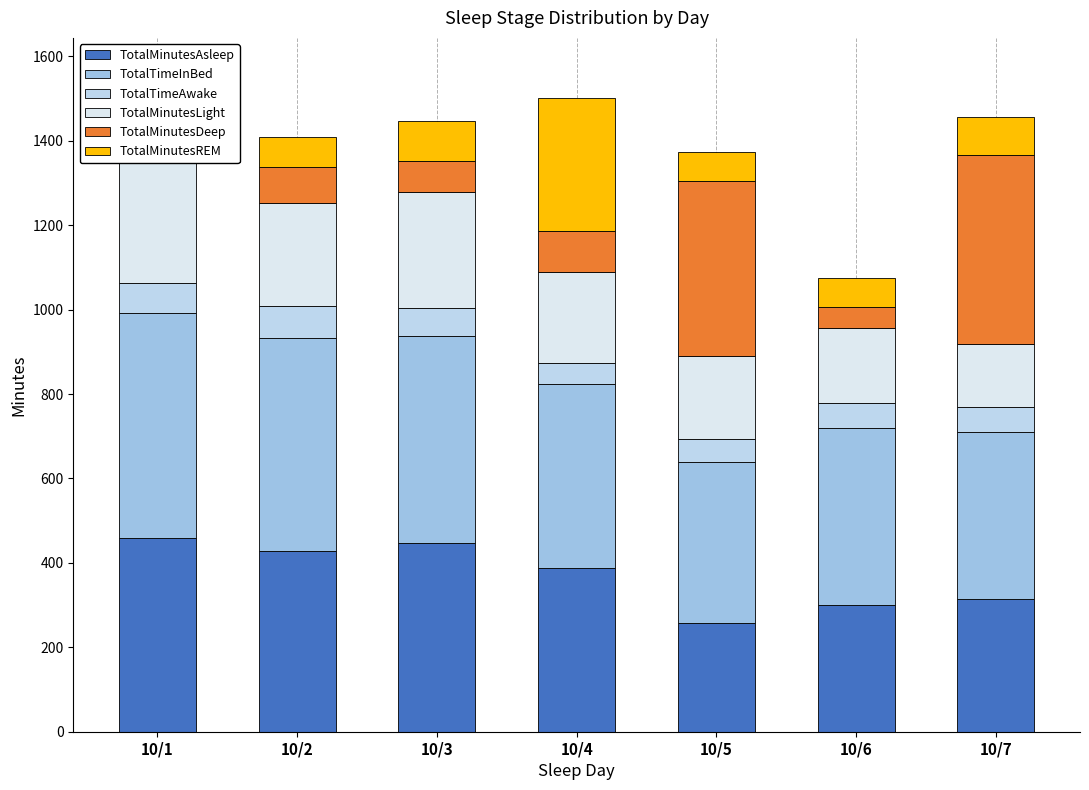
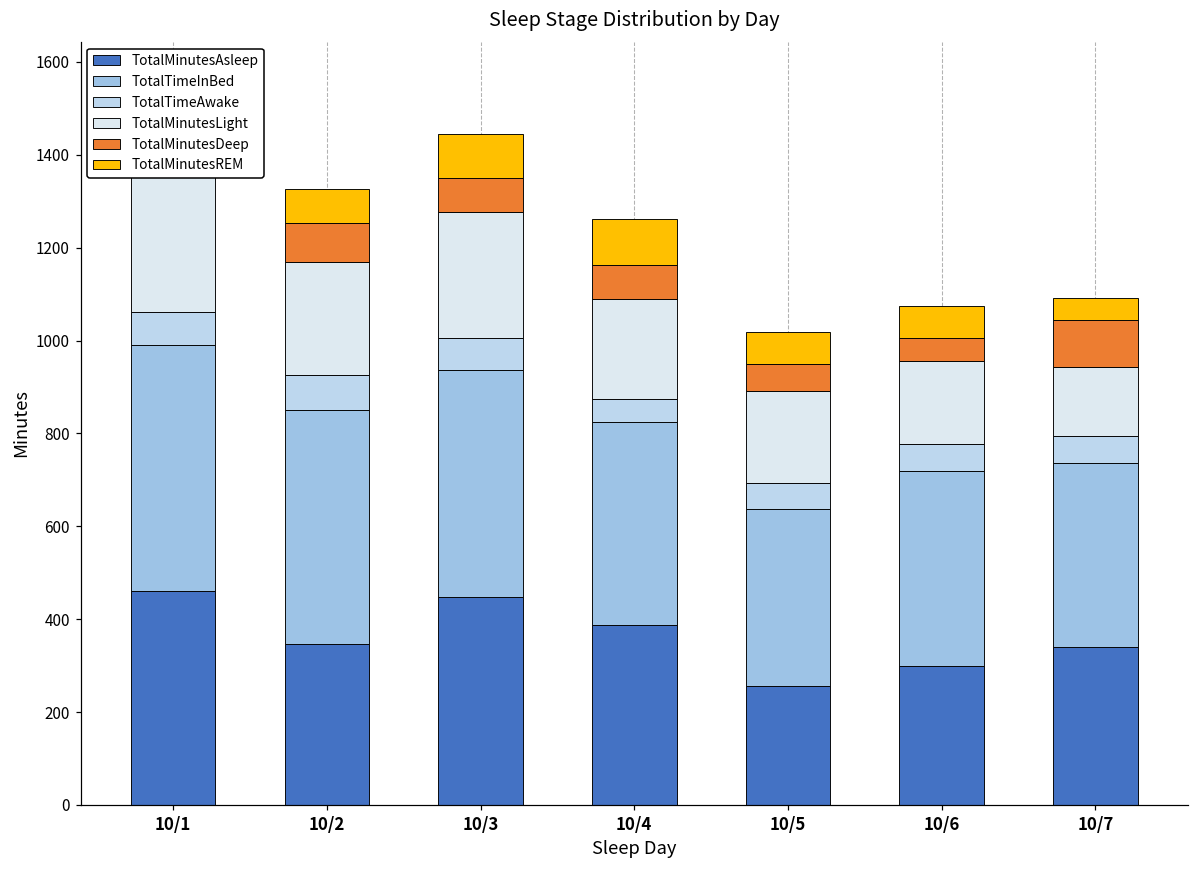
  {
    "TotalMinutesAsleep": {
      "10/1": 460,
-     "10/2": 430,
+     "10/2": 350,
      "10/3": 450,
      "10/4": 390,
      "10/5": 260,
      "10/6": 300,
-     "10/7": 310
+     "10/7": 340
    },
    "TotalMinutesDeep": {
      "10/2": 90,
      "10/3": 70,
-     "10/4": 100,
-     "10/5": 410,
+     "10/4": 70,
+     "10/5": 60,
      "10/6": 50,
-     "10/7": 450
+     "10/7": 100
    },
    "TotalMinutesREM": {
      "10/2": 70,
      "10/3": 100,
-     "10/4": 320,
+     "10/4": 100,
      "10/5": 70,
      "10/6": 70,
-     "10/7": 90
+     "10/7": 50
    }
  }
